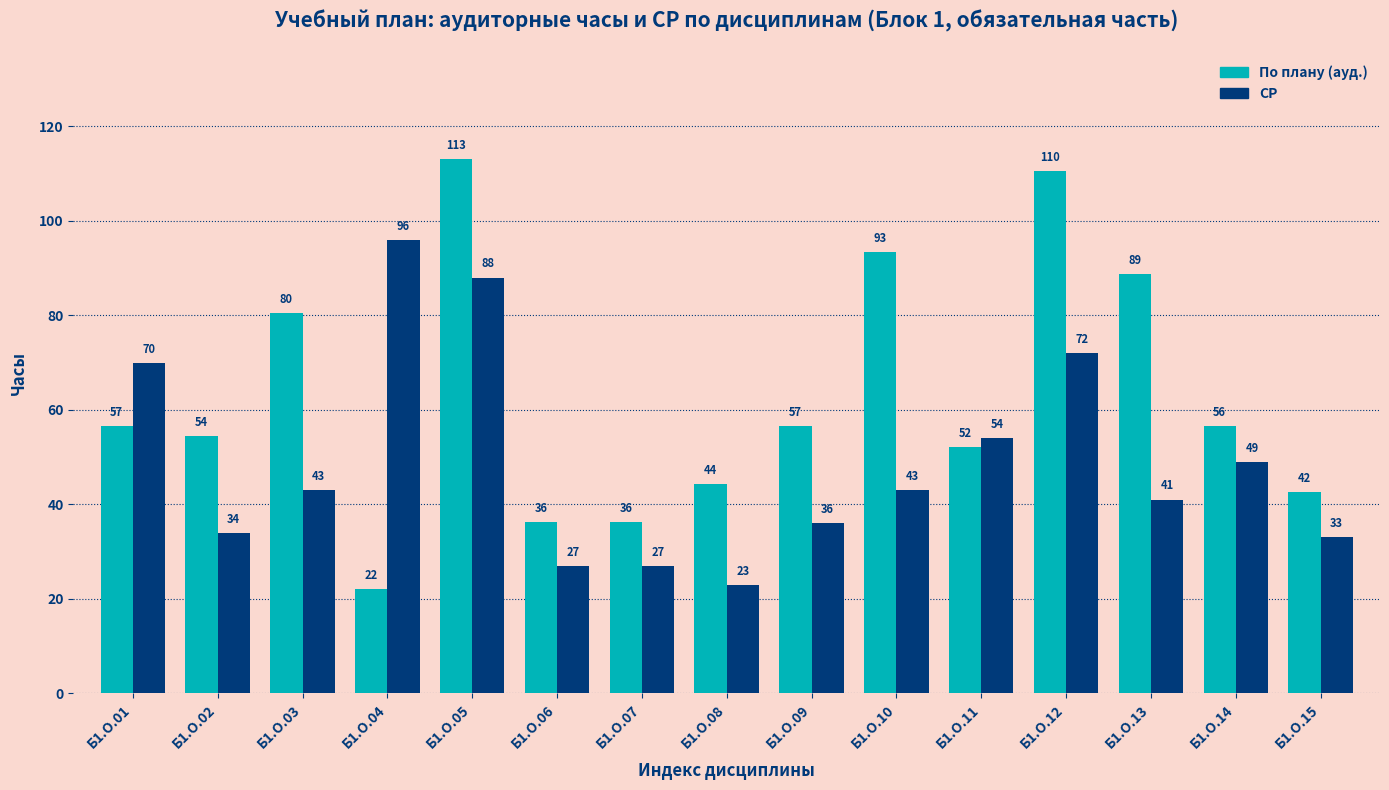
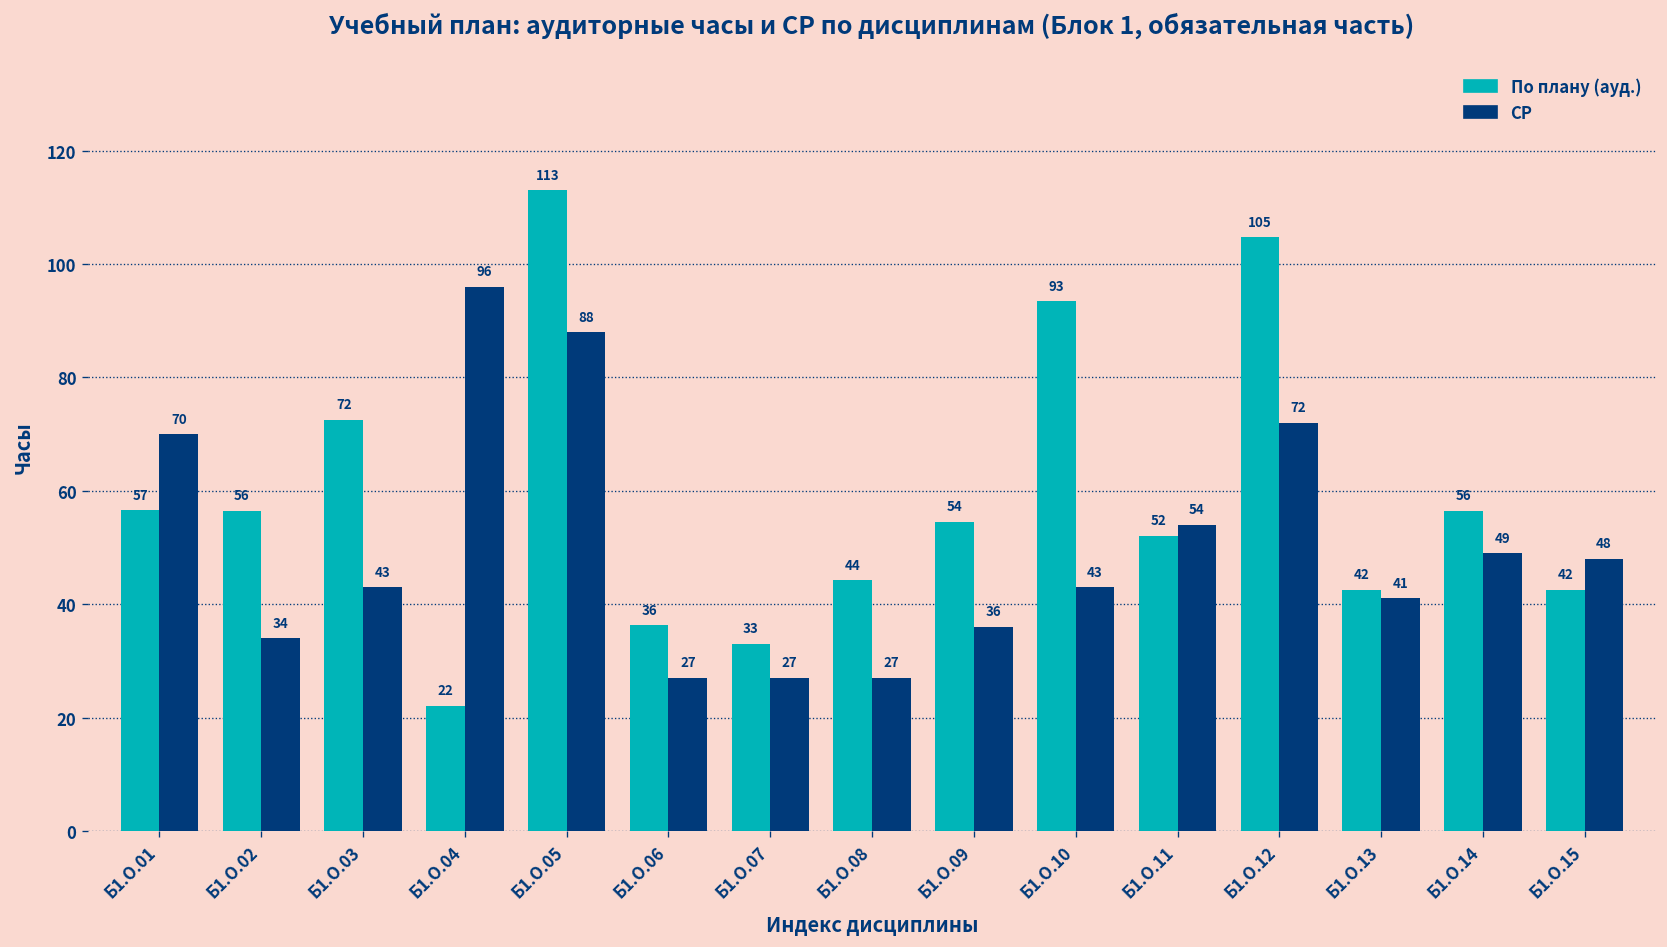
  {
    "По плану (ауд.)": {
      "Б1.О.01": 57,
-     "Б1.О.02": 54,
-     "Б1.О.03": 80,
+     "Б1.О.02": 56,
+     "Б1.О.03": 72,
      "Б1.О.04": 22,
      "Б1.О.05": 113,
      "Б1.О.06": 36,
-     "Б1.О.07": 36,
+     "Б1.О.07": 33,
      "Б1.О.08": 44,
-     "Б1.О.09": 57,
+     "Б1.О.09": 54,
      "Б1.О.10": 93,
      "Б1.О.11": 52,
-     "Б1.О.12": 110,
-     "Б1.О.13": 89,
+     "Б1.О.12": 105,
+     "Б1.О.13": 42,
      "Б1.О.14": 56,
      "Б1.О.15": 42
    },
    "СР": {
      "Б1.О.01": 70,
      "Б1.О.02": 34,
      "Б1.О.03": 43,
      "Б1.О.04": 96,
      "Б1.О.05": 88,
      "Б1.О.06": 27,
      "Б1.О.07": 27,
-     "Б1.О.08": 23,
+     "Б1.О.08": 27,
      "Б1.О.09": 36,
      "Б1.О.10": 43,
      "Б1.О.11": 54,
      "Б1.О.12": 72,
      "Б1.О.13": 41,
      "Б1.О.14": 49,
-     "Б1.О.15": 33
+     "Б1.О.15": 48
    }
  }
